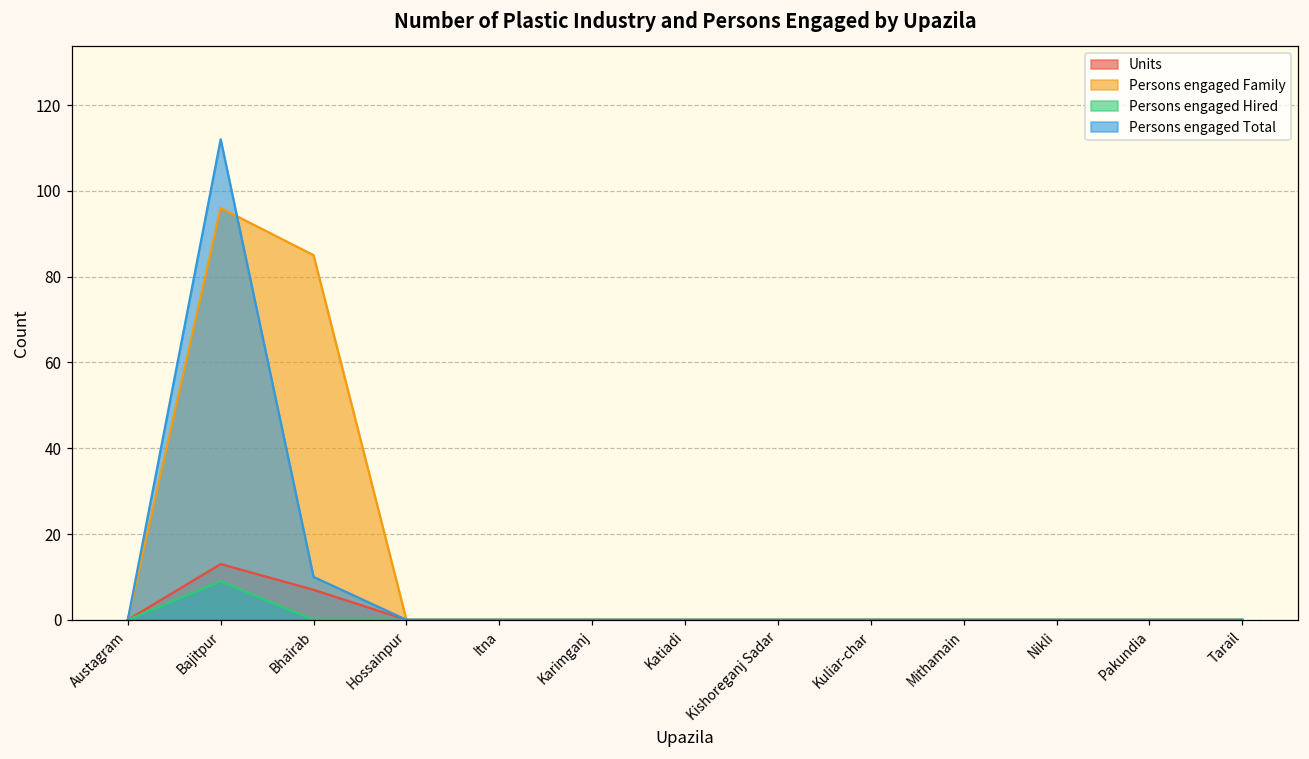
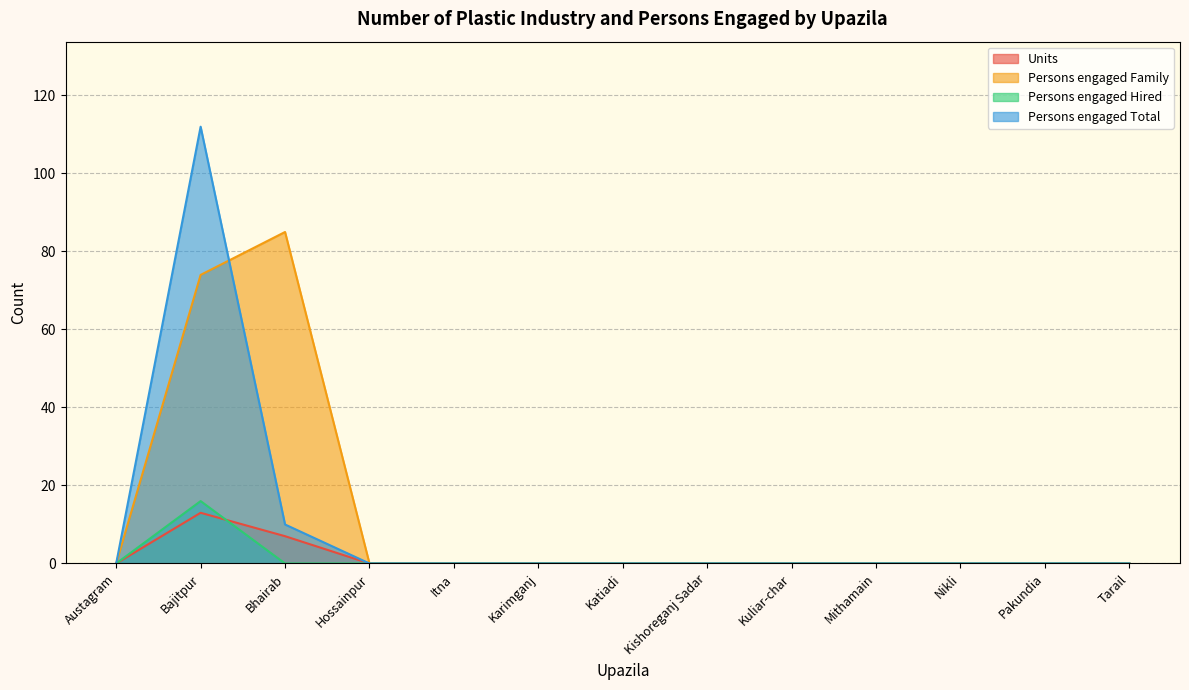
  {
    "Units": {
      "Bajitpur": 13,
      "Bhairab": 7
    },
    "Persons engaged Family": {
-     "Bajitpur": 96,
+     "Bajitpur": 74,
      "Bhairab": 85
    },
    "Persons engaged Hired": {
-     "Bajitpur": 9,
+     "Bajitpur": 16,
      "Bhairab": 0
    },
    "Persons engaged Total": {
      "Bajitpur": 112,
      "Bhairab": 10
    }
  }
